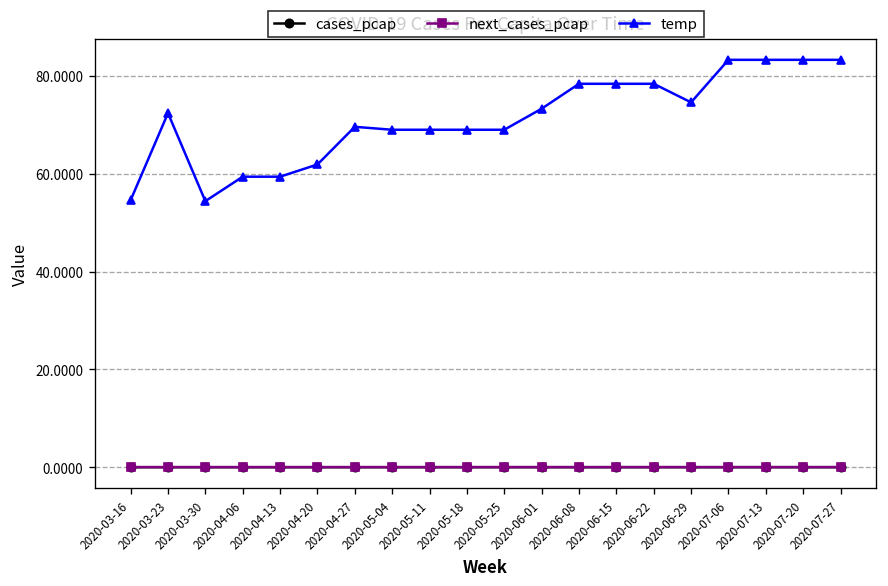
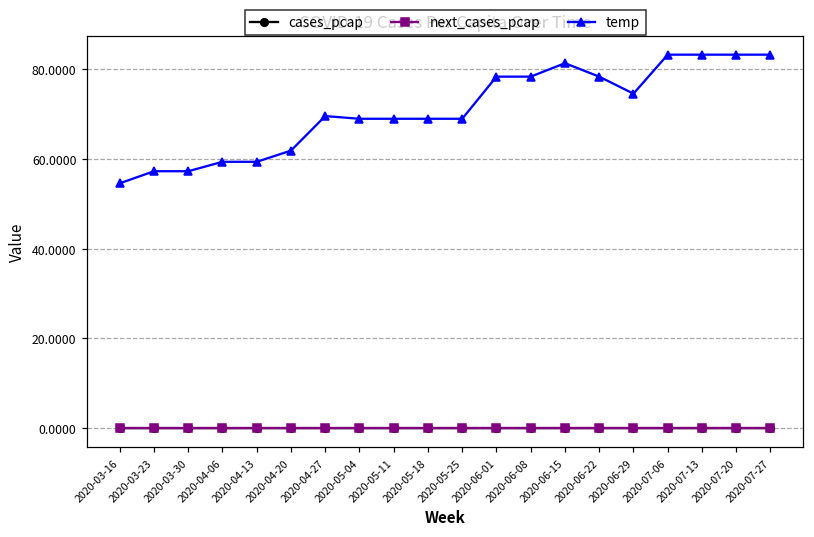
  {
    "next_cases_pcap": {
      "2020-03-16": 0,
      "2020-03-23": 0,
      "2020-03-30": 0,
      "2020-04-06": 0,
      "2020-04-13": 0,
      "2020-04-20": 0,
      "2020-04-27": 0,
      "2020-05-04": 0,
      "2020-05-11": 0,
      "2020-05-18": 0,
      "2020-05-25": 0,
      "2020-06-01": 0,
      "2020-06-08": 0,
      "2020-06-15": 0,
      "2020-06-22": 0,
      "2020-06-29": 0,
      "2020-07-06": 0,
      "2020-07-13": 0,
      "2020-07-20": 0,
      "2020-07-27": 0
    },
    "temp": {
      "2020-03-16": 55,
-     "2020-03-23": 72,
-     "2020-03-30": 54,
+     "2020-03-23": 57,
+     "2020-03-30": 57,
      "2020-04-06": 59,
      "2020-04-13": 59,
      "2020-04-20": 62,
      "2020-04-27": 70,
      "2020-05-04": 69,
      "2020-05-11": 69,
      "2020-05-18": 69,
      "2020-05-25": 69,
-     "2020-06-01": 73,
+     "2020-06-01": 78,
      "2020-06-08": 78,
-     "2020-06-15": 78,
+     "2020-06-15": 81,
      "2020-06-22": 78,
      "2020-06-29": 75,
      "2020-07-06": 83,
      "2020-07-13": 83,
      "2020-07-20": 83,
      "2020-07-27": 83
    }
  }
